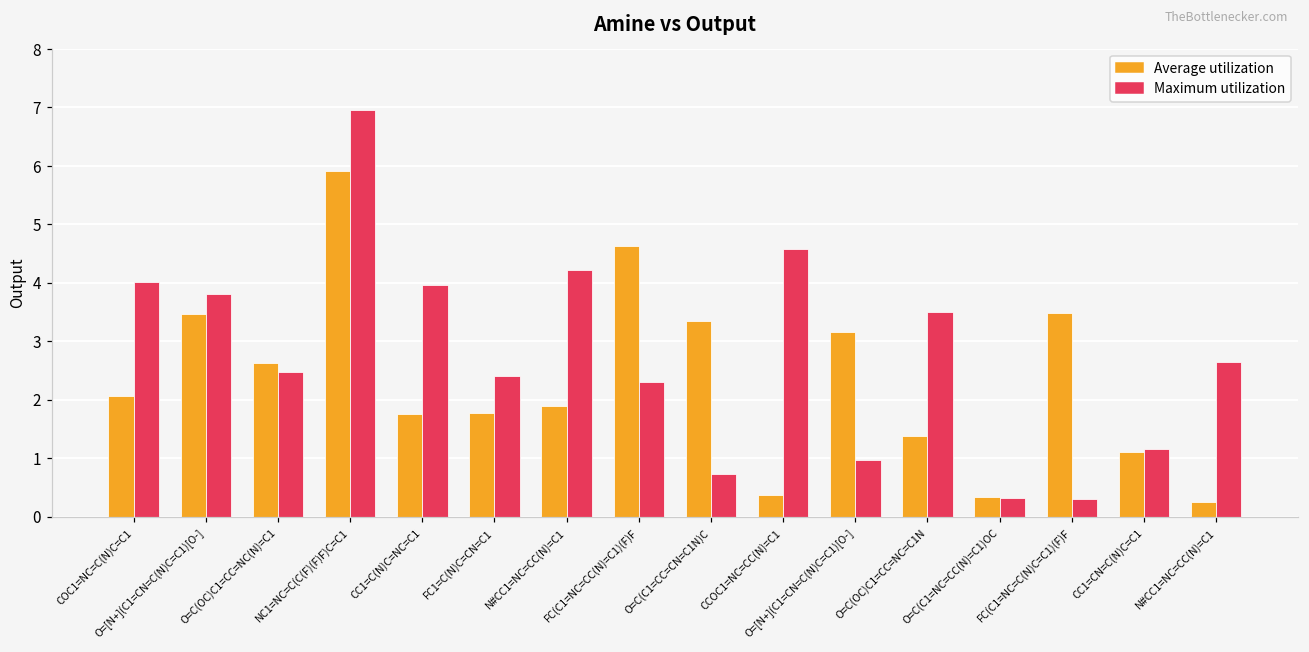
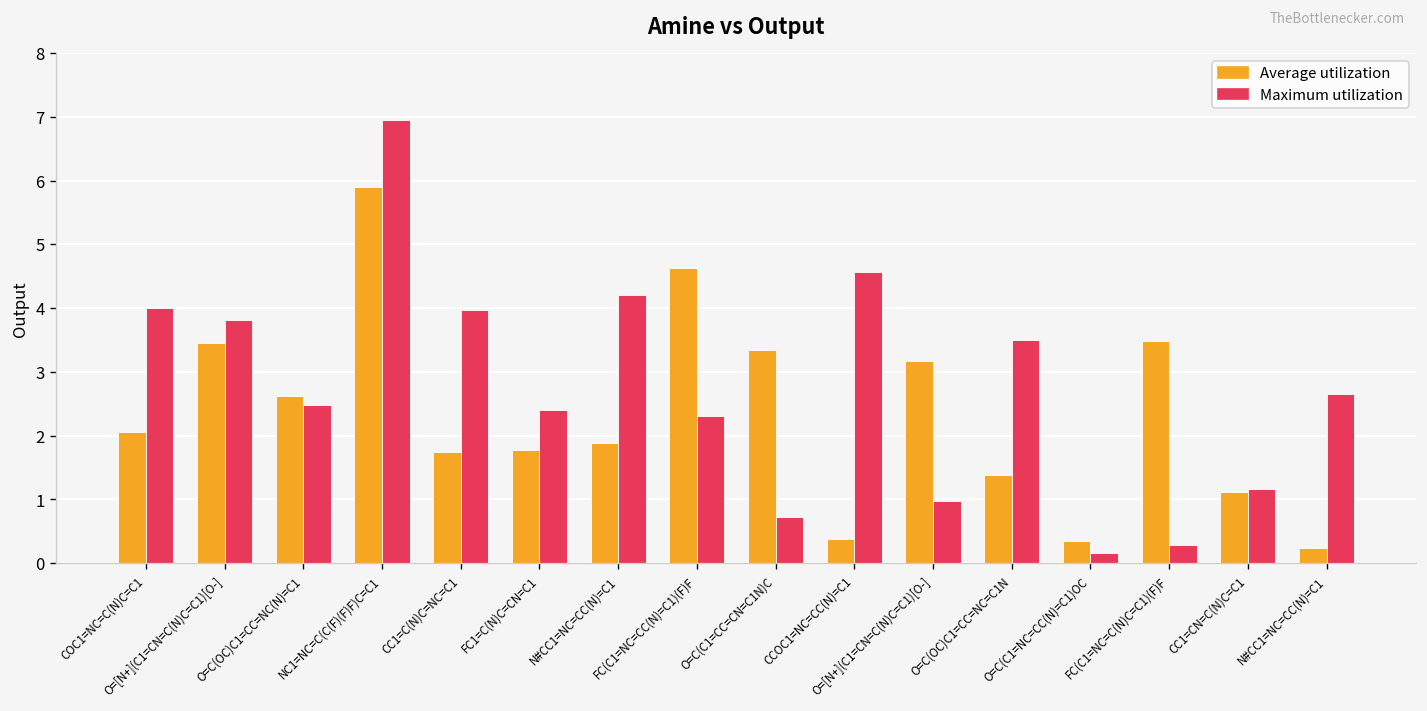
  {
    "Average utilization": {
      "COC1=NC=C(N)C=C1": 2.1,
      "O=C(OC)C1=CC=NC(N)=C1": 2.6,
      "NC1=NC=C(C(F)(F)F)C=C1": 5.9,
      "CC1=C(N)C=NC=C1": 1.7,
      "FC1=C(N)C=CN=C1": 1.8,
      "FC(C1=NC=CC(N)=C1)(F)F": 4.6,
      "O=C(C1=CC=CN=C1N)C": 3.3,
      "CCOC1=NC=CC(N)=C1": 0.4,
      "O=C(OC)C1=CC=NC=C1N": 1.4,
      "O=C(C1=NC=CC(N)=C1)OC": 0.3,
      "FC(C1=NC=C(N)C=C1)(F)F": 3.5,
      "CC1=CN=C(N)C=C1": 1.1
    },
    "Maximum utilization": {
      "COC1=NC=C(N)C=C1": 4.0,
      "O=C(OC)C1=CC=NC(N)=C1": 2.5,
      "NC1=NC=C(C(F)(F)F)C=C1": 6.9,
      "CC1=C(N)C=NC=C1": 4.0,
      "FC1=C(N)C=CN=C1": 2.4,
      "FC(C1=NC=CC(N)=C1)(F)F": 2.3,
      "O=C(C1=CC=CN=C1N)C": 0.7,
      "CCOC1=NC=CC(N)=C1": 4.6,
      "O=C(OC)C1=CC=NC=C1N": 3.5,
-     "O=C(C1=NC=CC(N)=C1)OC": 0.3,
+     "O=C(C1=NC=CC(N)=C1)OC": 0.2,
      "FC(C1=NC=C(N)C=C1)(F)F": 0.3,
      "CC1=CN=C(N)C=C1": 1.2
    }
  }
